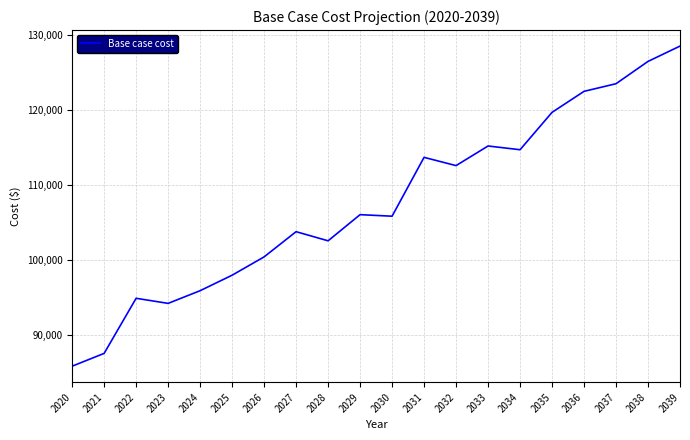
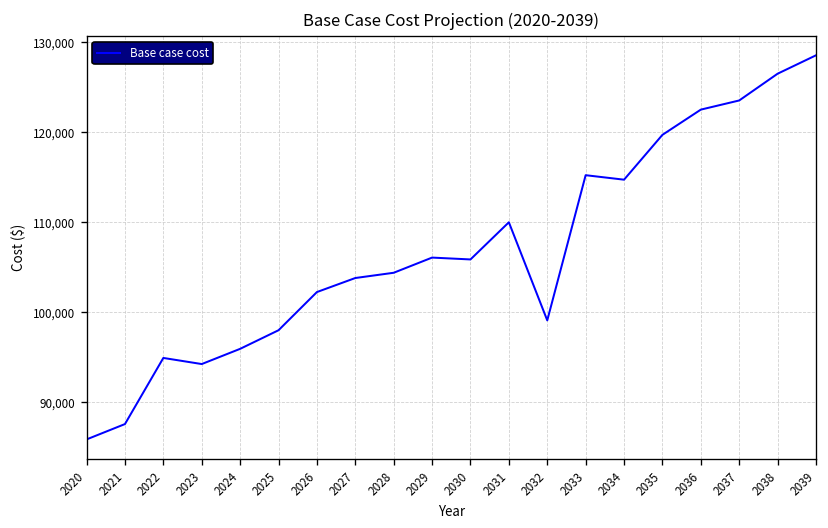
  {
    "2020": "86,000",
    "2021": "88,000",
    "2022": "95,000",
    "2023": "94,000",
    "2024": "96,000",
    "2025": "98,000",
-   "2026": "100,000",
+   "2026": "102,000",
    "2027": "104,000",
-   "2028": "103,000",
+   "2028": "104,000",
    "2029": "106,000",
    "2030": "106,000",
-   "2031": "114,000",
-   "2032": "113,000",
+   "2031": "110,000",
+   "2032": "99,000",
    "2033": "115,000",
    "2034": "115,000",
    "2035": "120,000",
    "2036": "123,000",
    "2037": "124,000",
    "2038": "127,000",
    "2039": "129,000"
  }
